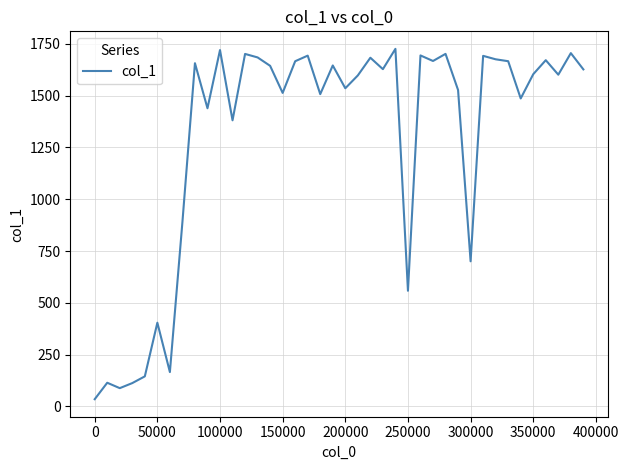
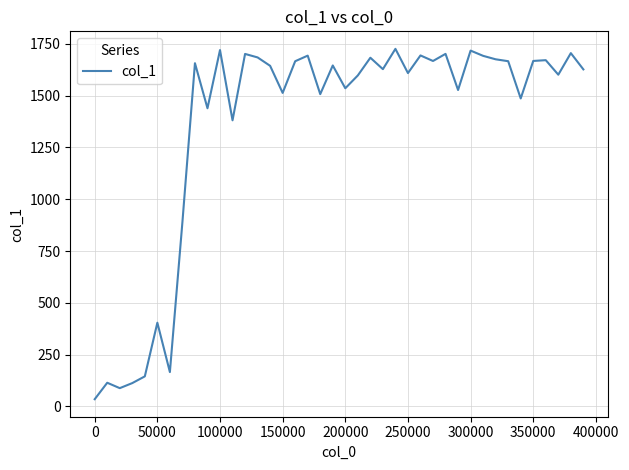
  {
    "0": 30,
    "50000": 400,
    "100000": 1720,
    "150000": 1510,
    "200000": 1540,
-   "250000": 560,
-   "300000": 700,
-   "350000": 1600
+   "250000": 1610,
+   "300000": 1720,
+   "350000": 1670
  }
